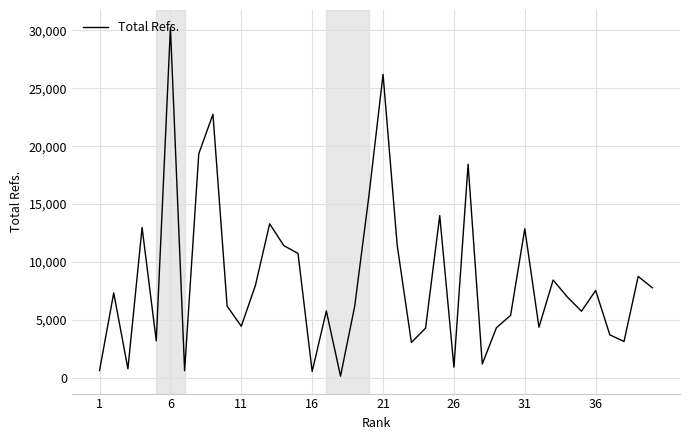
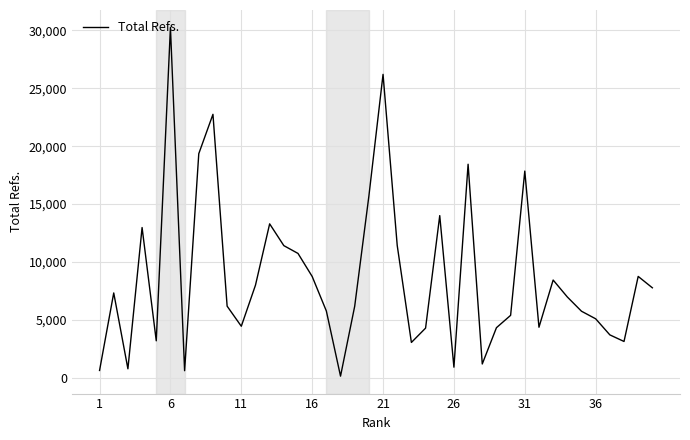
  {
    "1": "600",
    "6": "30,300",
    "11": "4,400",
-   "16": "500",
+   "16": "8,800",
    "21": "26,200",
    "26": "900",
-   "31": "12,900",
-   "36": "7,500"
+   "31": "17,900",
+   "36": "5,100"
  }
